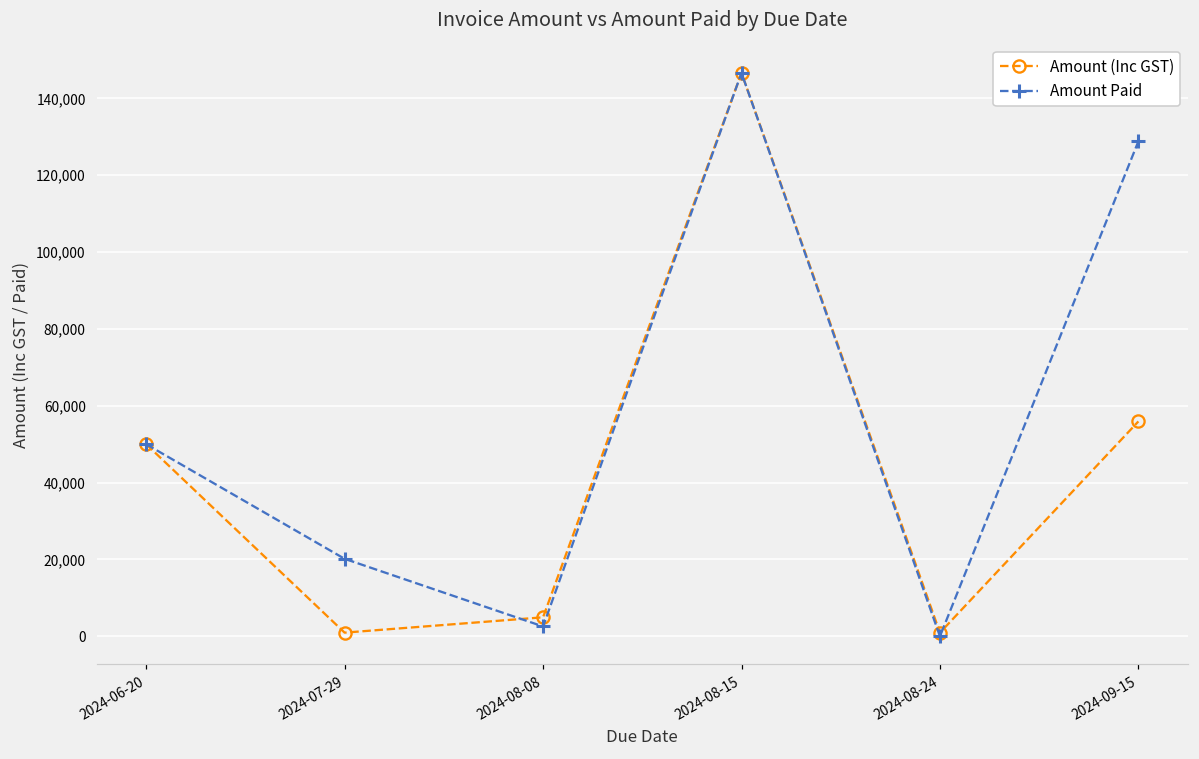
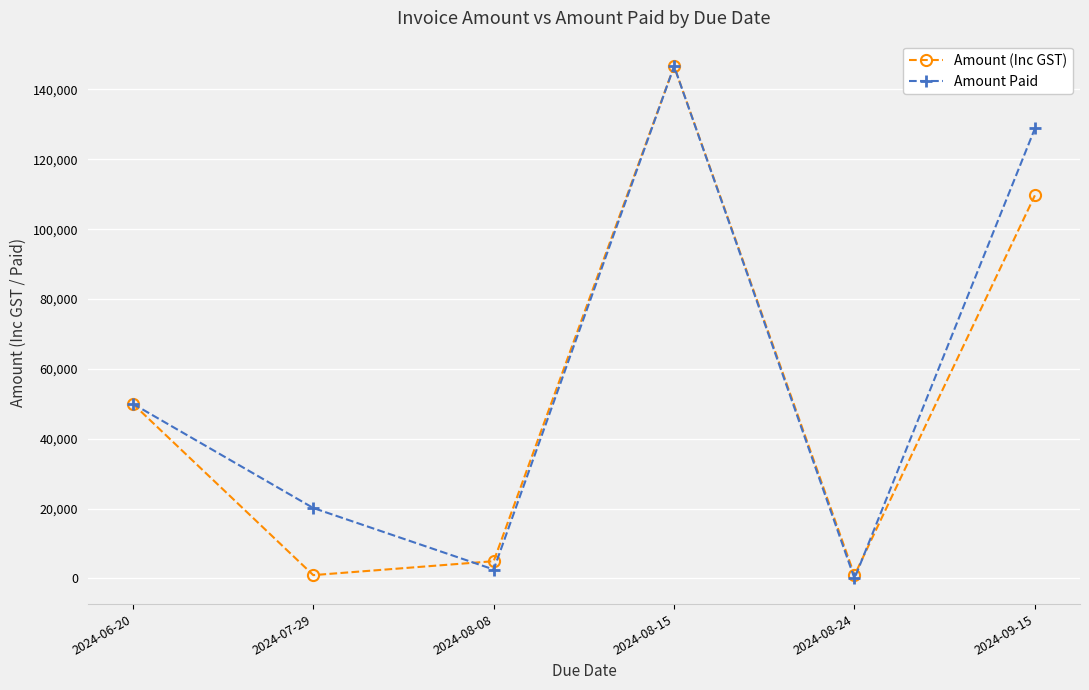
  {
    "Amount (Inc GST)": {
      "2024-07-29": "1,000",
      "2024-08-08": "5,000",
      "2024-08-24": "1,000",
-     "2024-09-15": "56,000"
+     "2024-09-15": "110,000"
    },
    "Amount Paid": {
      "2024-07-29": "20,000",
      "2024-08-08": "3,000",
      "2024-08-24": "0",
      "2024-09-15": "129,000"
    }
  }
